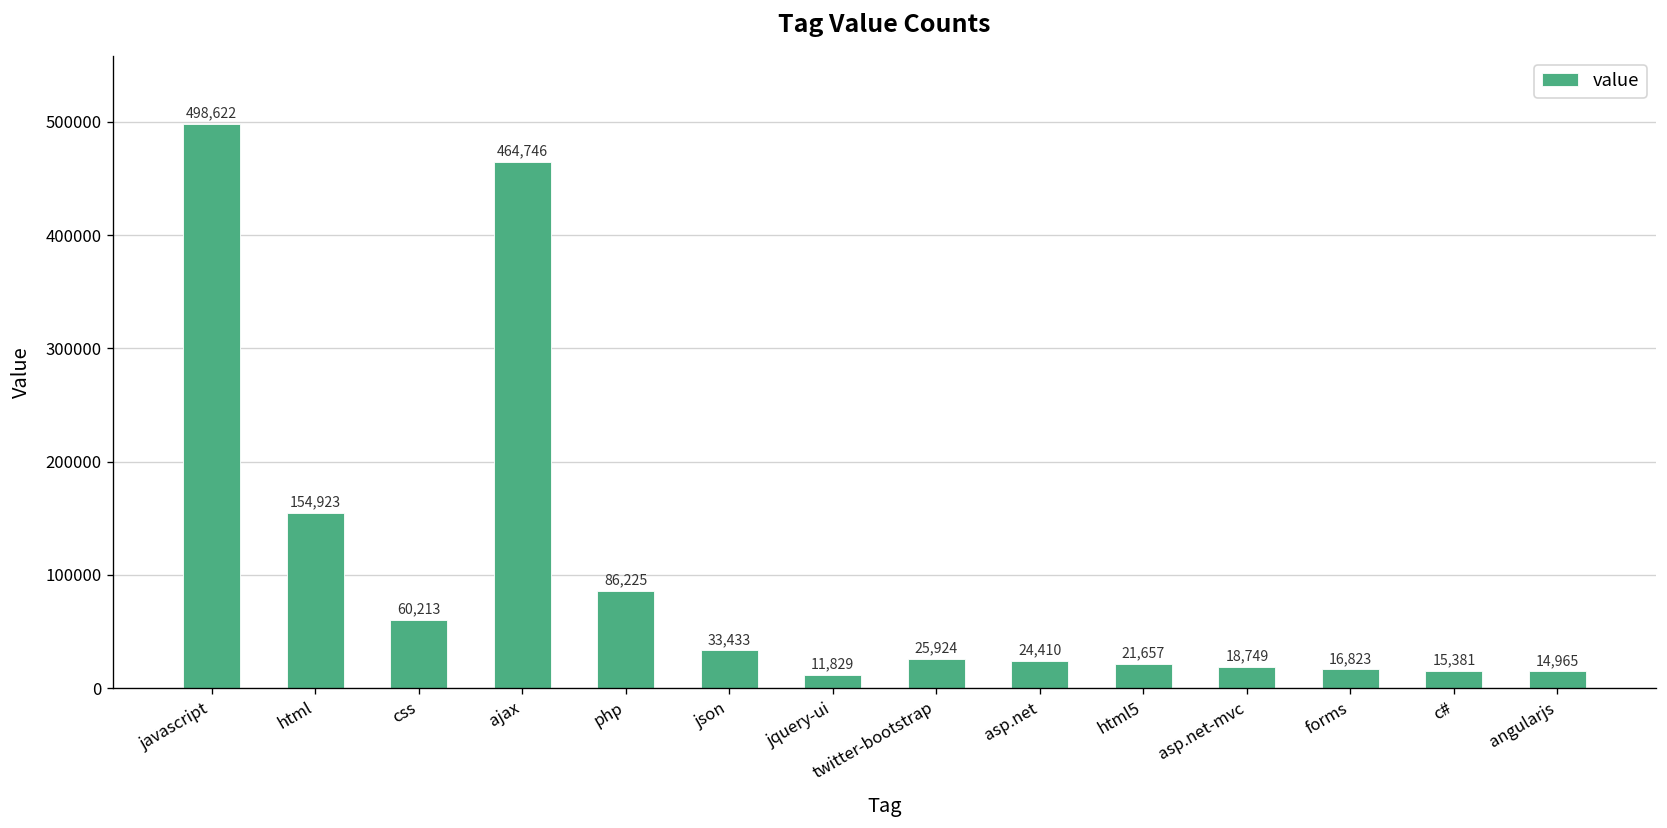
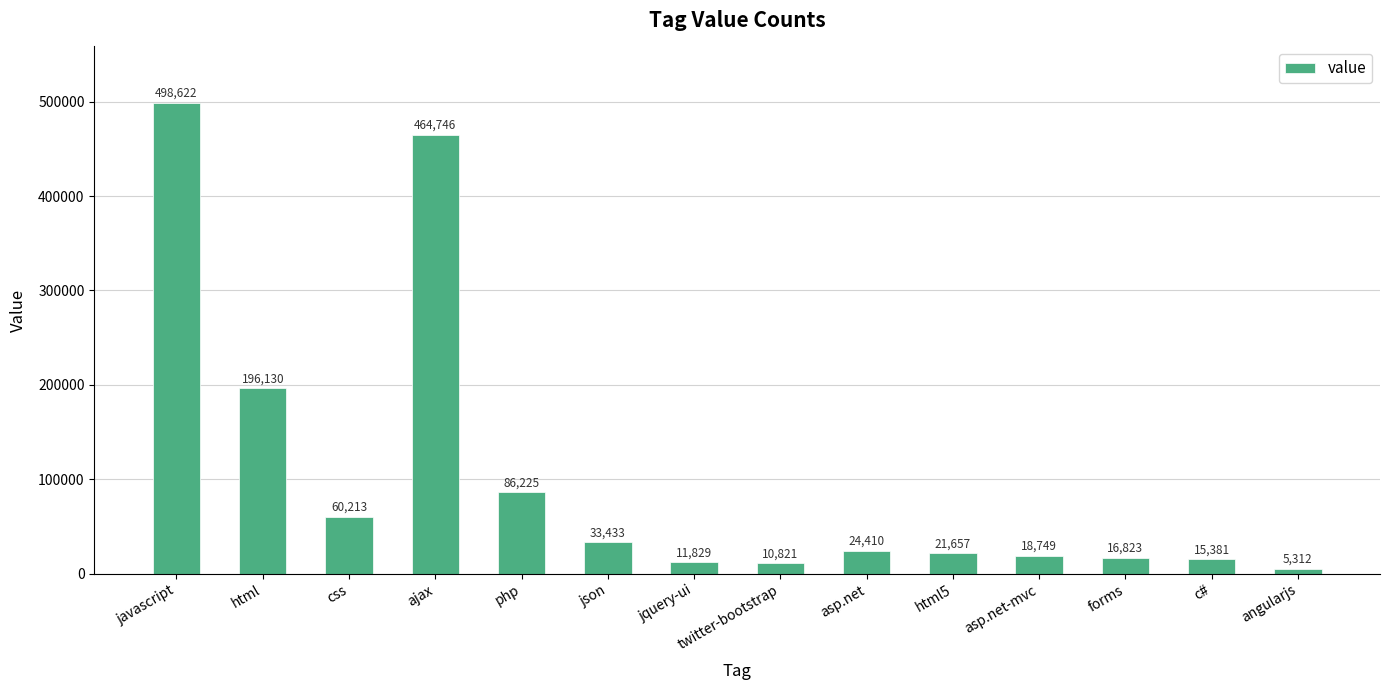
  {
    "javascript": "498,622",
-   "html": "154,923",
+   "html": "196,130",
    "css": "60,213",
    "ajax": "464,746",
    "php": "86,225",
    "json": "33,433",
    "jquery-ui": "11,829",
-   "twitter-bootstrap": "25,924",
+   "twitter-bootstrap": "10,821",
    "asp.net": "24,410",
    "html5": "21,657",
    "asp.net-mvc": "18,749",
    "forms": "16,823",
    "c#": "15,381",
-   "angularjs": "14,965"
+   "angularjs": "5,312"
  }
